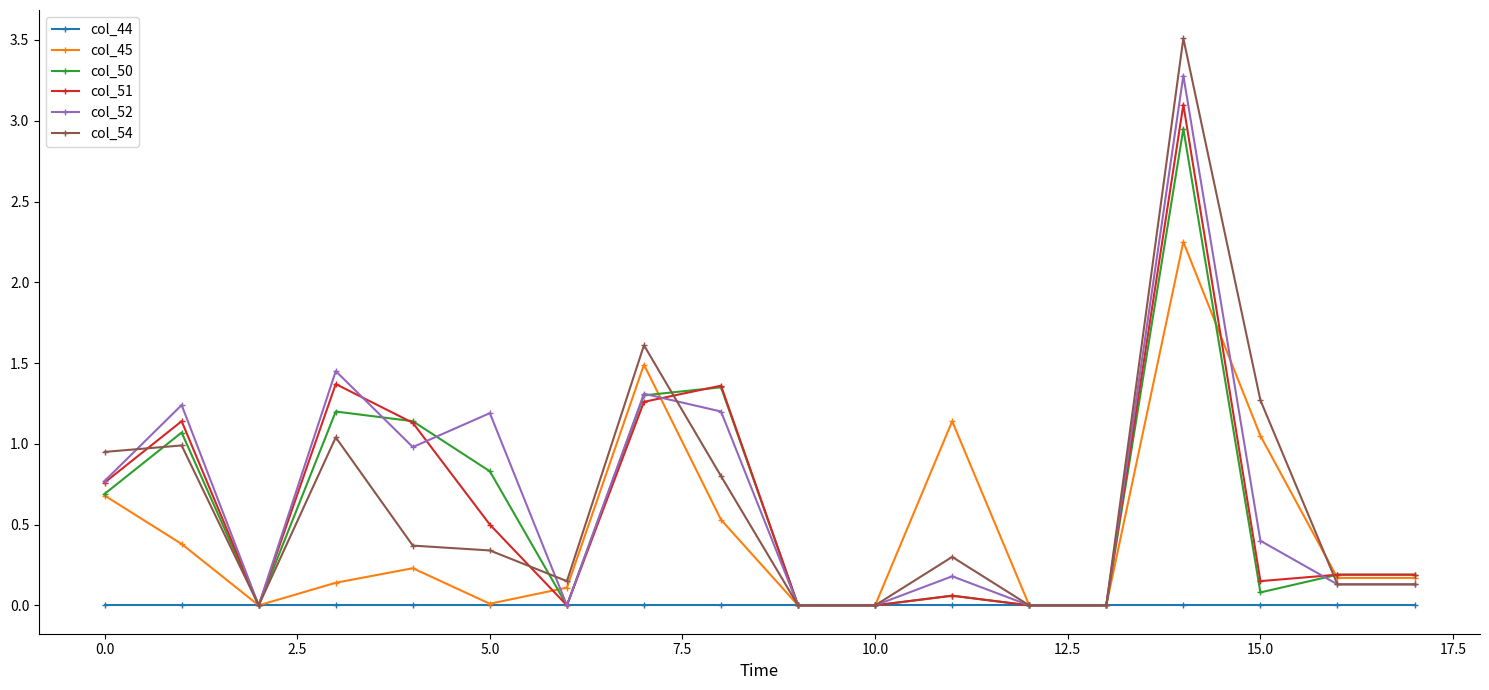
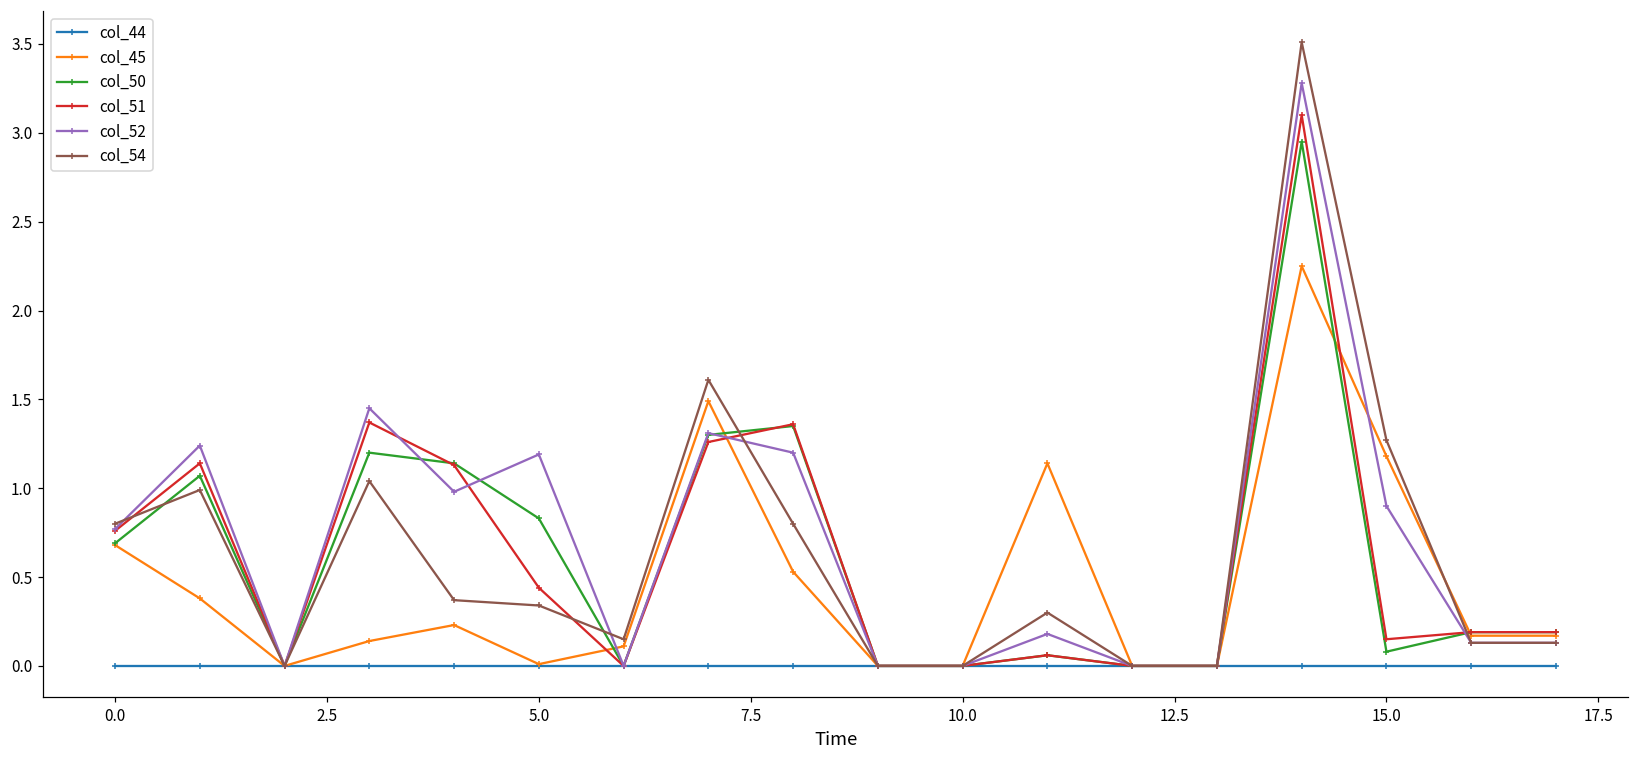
  {
    "col_44": {
      "0.0": 0.00,
      "15.0": 0.00
    },
    "col_45": {
-     "15.0": 1.05
+     "15.0": 1.18
    },
    "col_50": {
      "5.0": 0.83,
      "15.0": 0.08
    },
    "col_51": {
-     "5.0": 0.50,
+     "5.0": 0.44,
      "15.0": 0.15
    },
    "col_52": {
      "5.0": 1.2,
-     "15.0": 0.4
+     "15.0": 0.9
    },
    "col_54": {
-     "0.0": 0.95,
+     "0.0": 0.80,
      "5.0": 0.34,
      "15.0": 1.27
    }
  }
